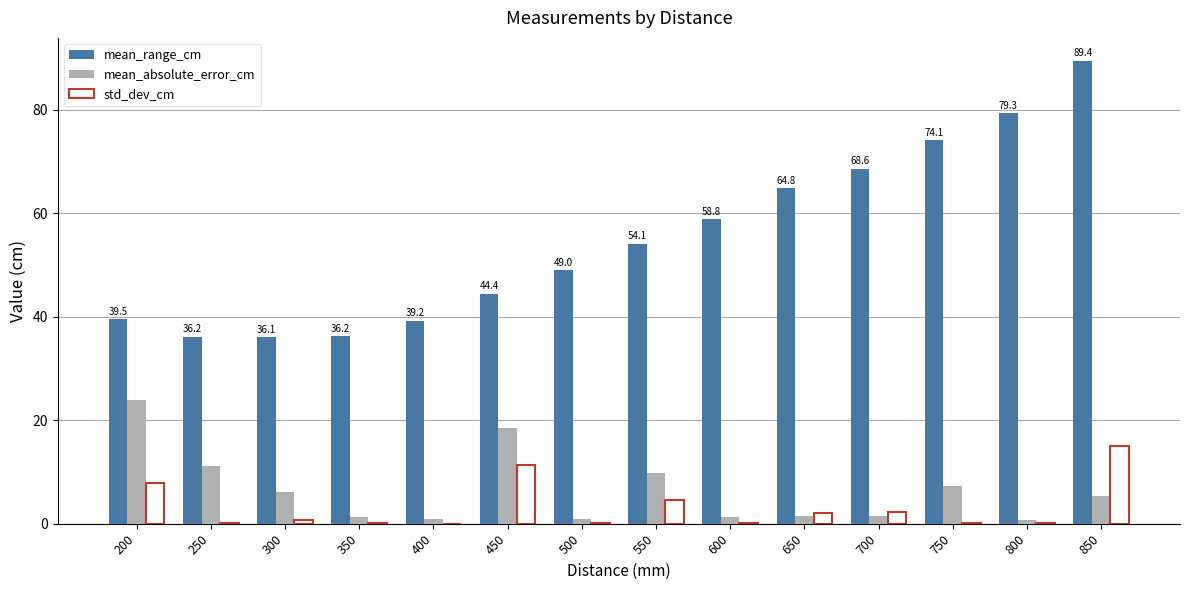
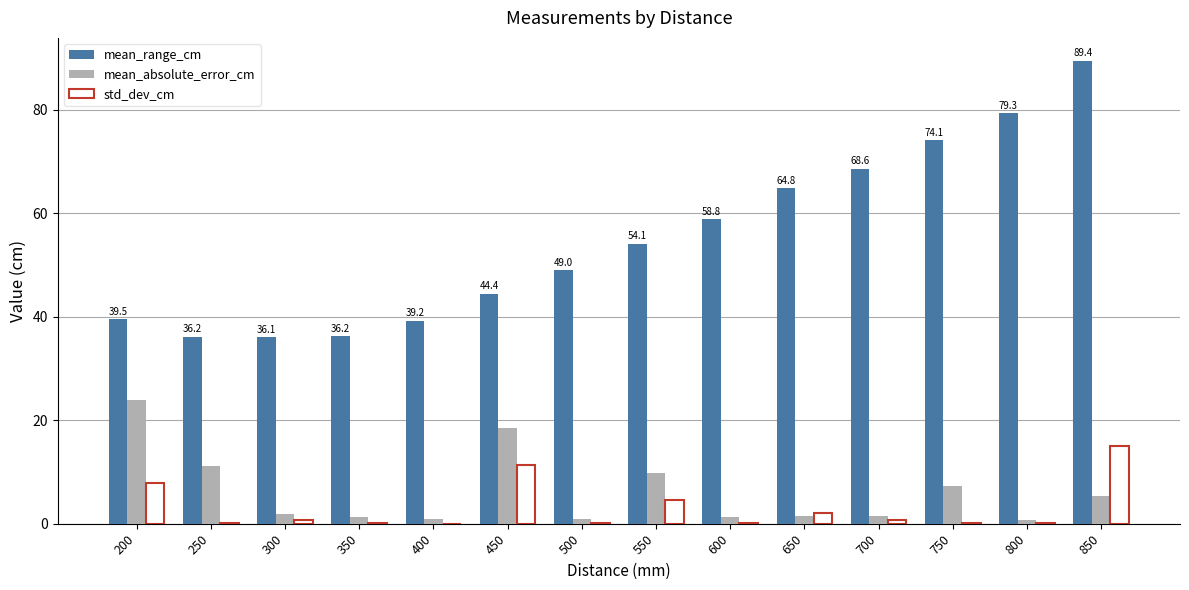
  {
    "mean_range_cm": {
      "200": 39.5,
      "250": 36.2,
      "300": 36.1,
      "350": 36.2,
      "400": 39.2,
      "450": 44.4,
      "500": 49.0,
      "550": 54.1,
      "600": 58.8,
      "650": 64.8,
      "700": 68.6,
      "750": 74.1,
      "800": 79.3,
      "850": 89.4
    },
    "mean_absolute_error_cm": {
      "200": 24,
      "250": 11,
-     "300": 6,
+     "300": 2,
      "350": 1,
      "400": 1,
      "450": 19,
      "500": 1,
      "550": 10,
      "600": 1,
      "650": 1,
      "700": 1,
      "750": 7,
      "800": 1,
      "850": 5
    },
    "std_dev_cm": {
      "200": 8,
      "300": 1,
      "450": 11,
      "550": 5,
      "650": 2,
-     "700": 2,
+     "700": 1,
      "850": 15
    }
  }
